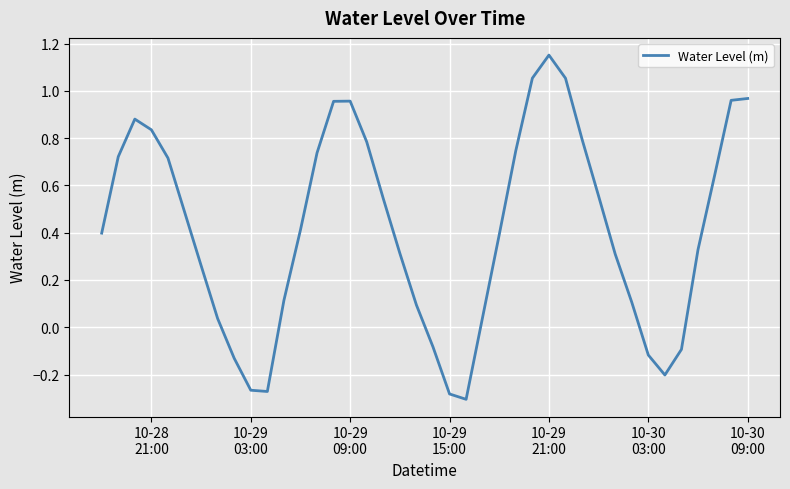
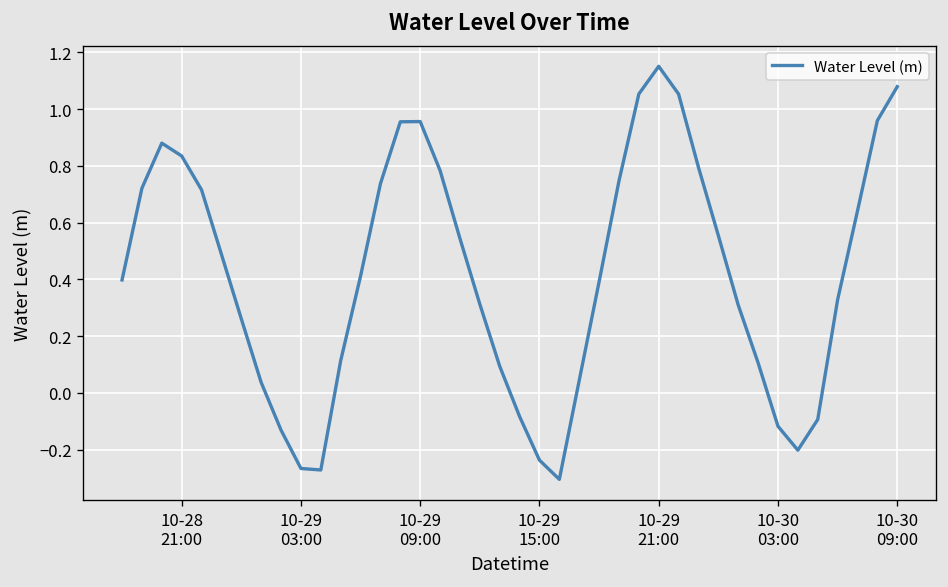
  {
    "10-28 21:00": 0.84,
    "10-29 03:00": -0.27,
    "10-29 09:00": 0.96,
-   "10-29 15:00": -0.28,
+   "10-29 15:00": -0.24,
    "10-29 21:00": 1.15,
    "10-30 03:00": -0.12,
-   "10-30 09:00": 0.97
+   "10-30 09:00": 1.08
  }
